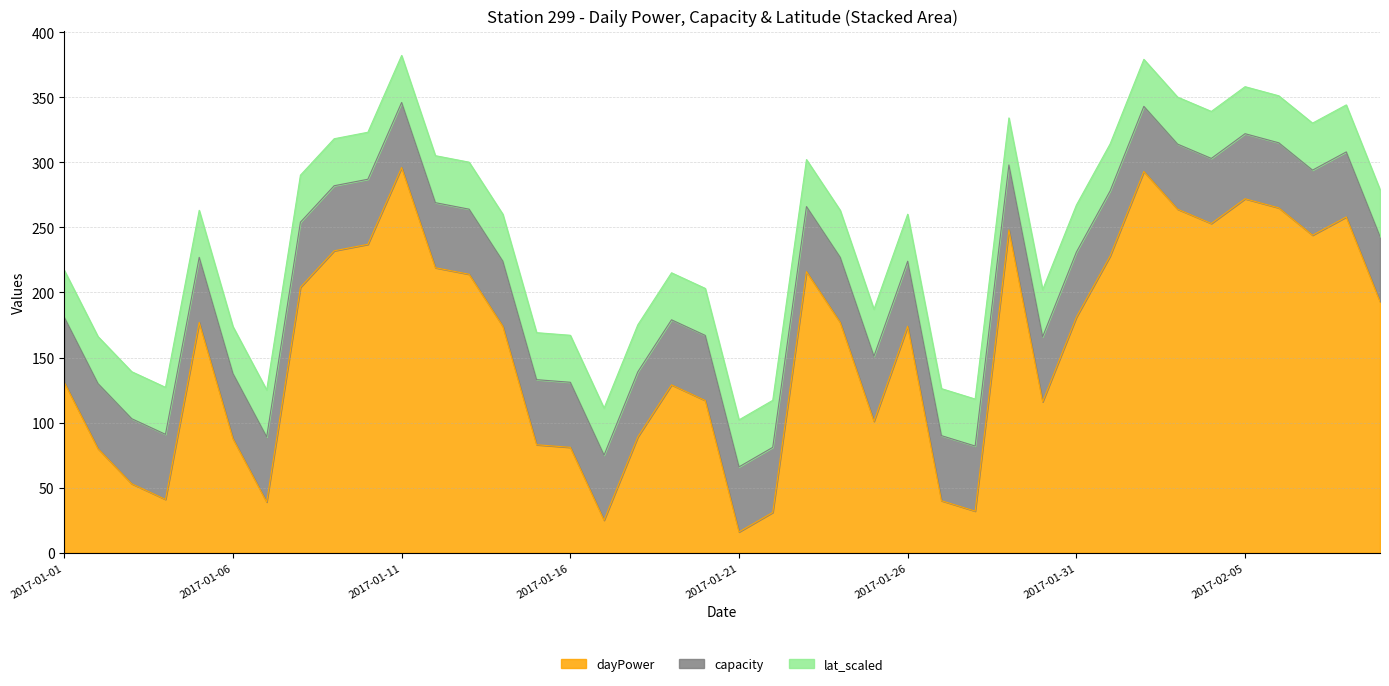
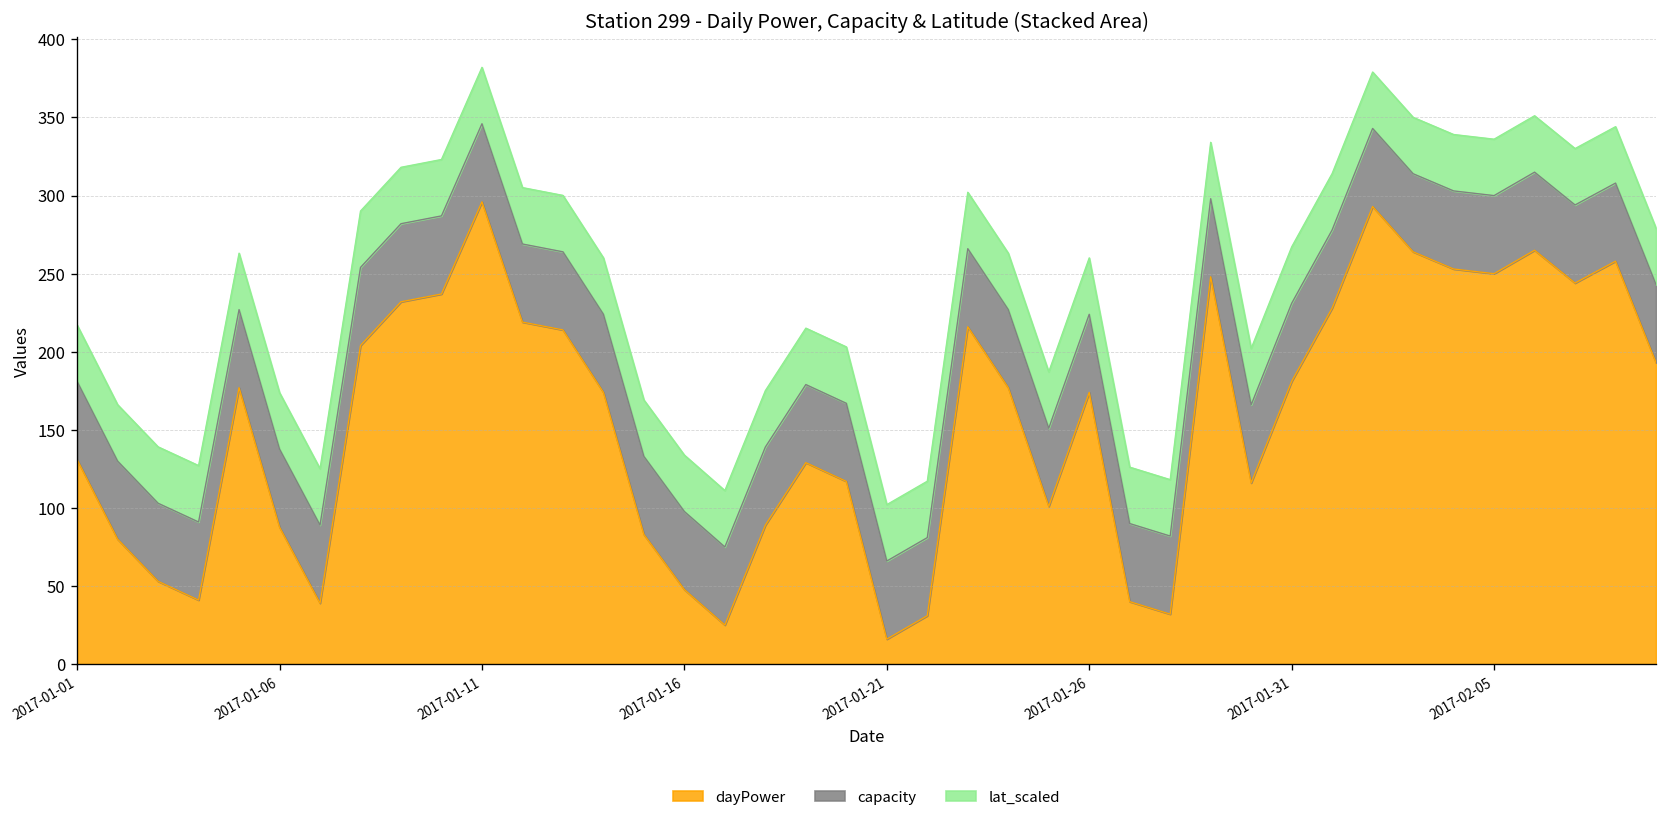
  {
    "dayPower": {
      "2017-01-01": 131,
      "2017-01-06": 88,
      "2017-01-11": 296,
-     "2017-01-16": 81,
+     "2017-01-16": 48,
      "2017-01-21": 16,
      "2017-01-26": 174,
      "2017-01-31": 181,
-     "2017-02-05": 272
+     "2017-02-05": 250
    },
    "capacity": {
      "2017-01-01": 50,
      "2017-01-06": 50,
      "2017-01-11": 50,
      "2017-01-16": 50,
      "2017-01-21": 50,
      "2017-01-26": 50,
      "2017-01-31": 50,
      "2017-02-05": 50
    },
    "lat_scaled": {
      "2017-01-01": 36,
      "2017-01-06": 36,
      "2017-01-11": 36,
      "2017-01-16": 36,
      "2017-01-21": 36,
      "2017-01-26": 36,
      "2017-01-31": 36,
      "2017-02-05": 36
    }
  }
